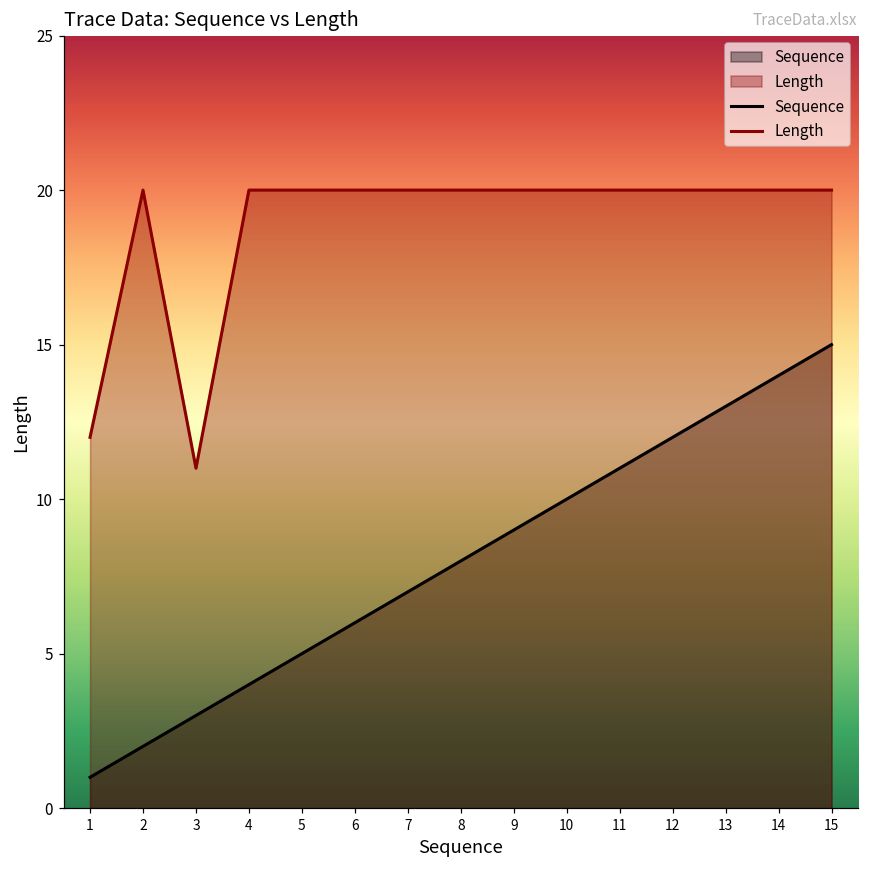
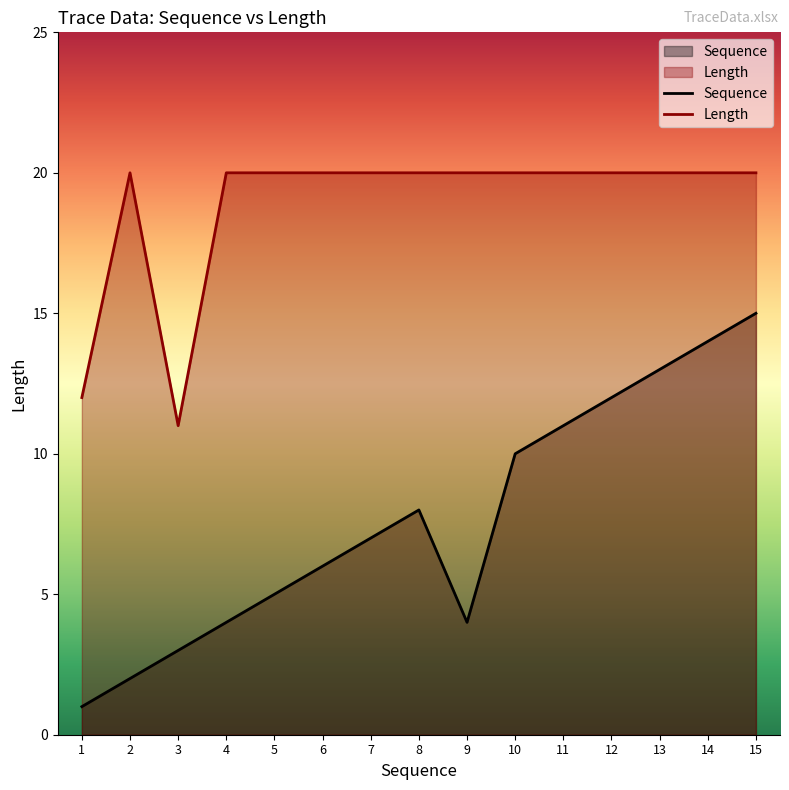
  {
    "Sequence": {
      "1": 1,
      "2": 2,
      "3": 3,
      "4": 4,
      "5": 5,
      "6": 6,
      "7": 7,
      "8": 8,
-     "9": 9,
+     "9": 4,
      "10": 10,
      "11": 11,
      "12": 12,
      "13": 13,
      "14": 14,
      "15": 15
    },
    "Length": {
      "1": 12,
      "2": 20,
      "3": 11,
      "4": 20,
      "5": 20,
      "6": 20,
      "7": 20,
      "8": 20,
      "9": 20,
      "10": 20,
      "11": 20,
      "12": 20,
      "13": 20,
      "14": 20,
      "15": 20
    }
  }
